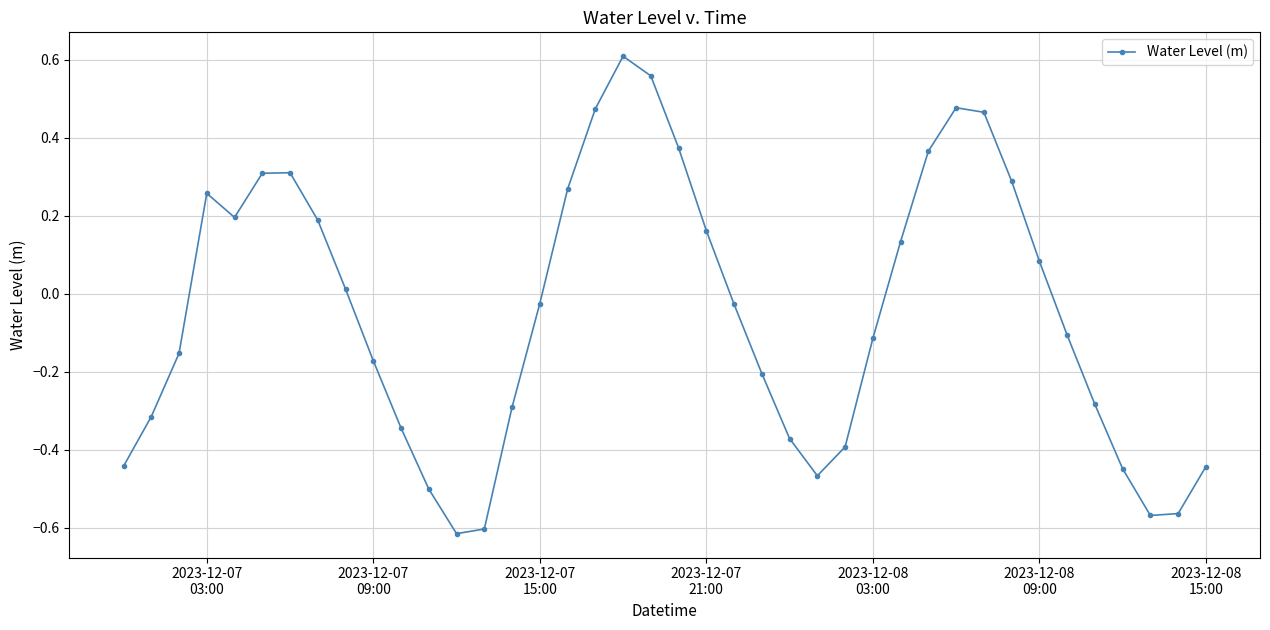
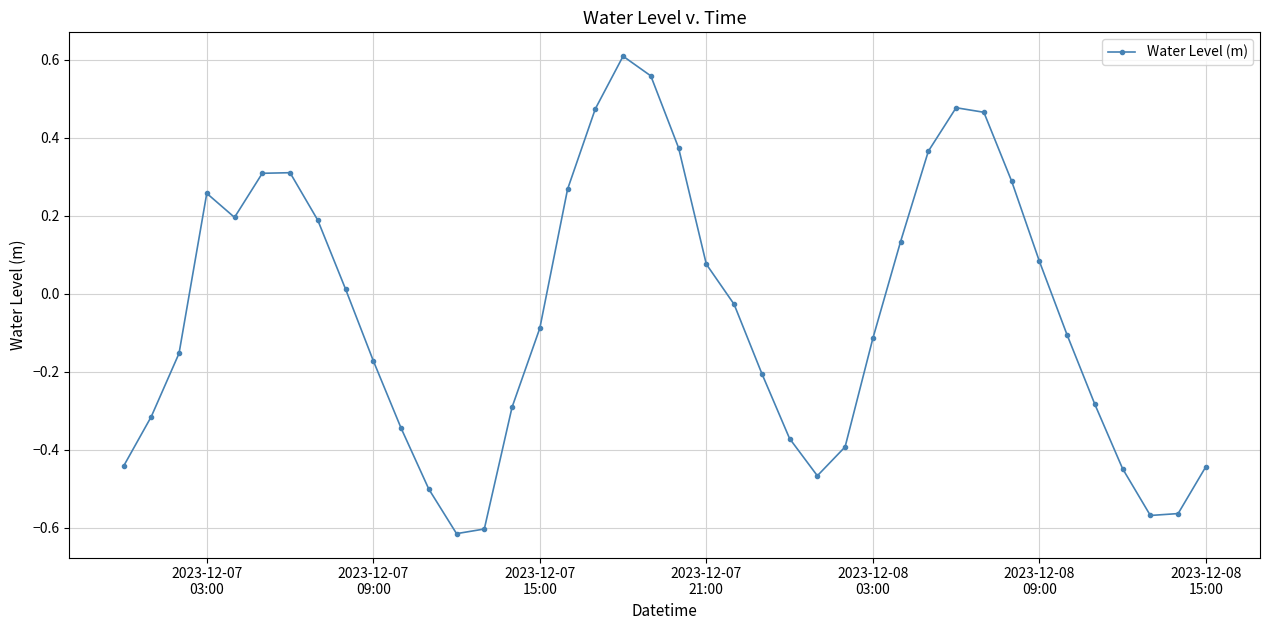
  {
    "2023-12-07 03:00": 0.26,
    "2023-12-07 09:00": -0.17,
-   "2023-12-07 15:00": -0.02,
-   "2023-12-07 21:00": 0.16,
+   "2023-12-07 15:00": -0.09,
+   "2023-12-07 21:00": 0.08,
    "2023-12-08 03:00": -0.11,
    "2023-12-08 09:00": 0.08,
    "2023-12-08 15:00": -0.44
  }
